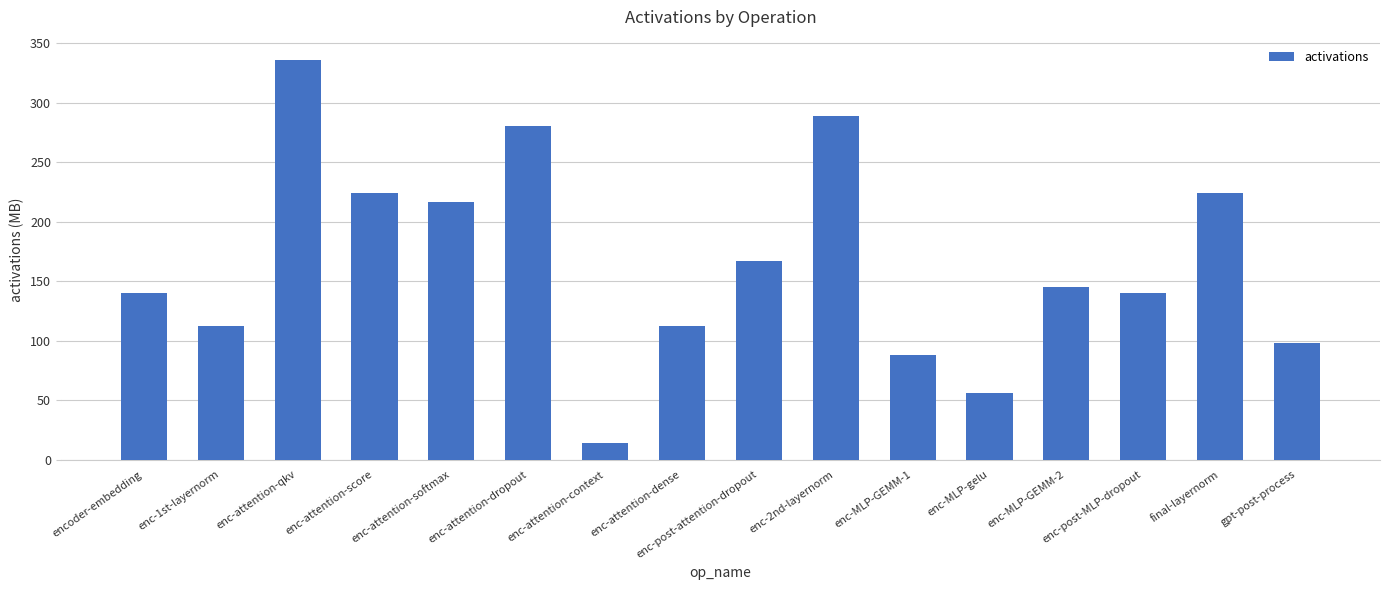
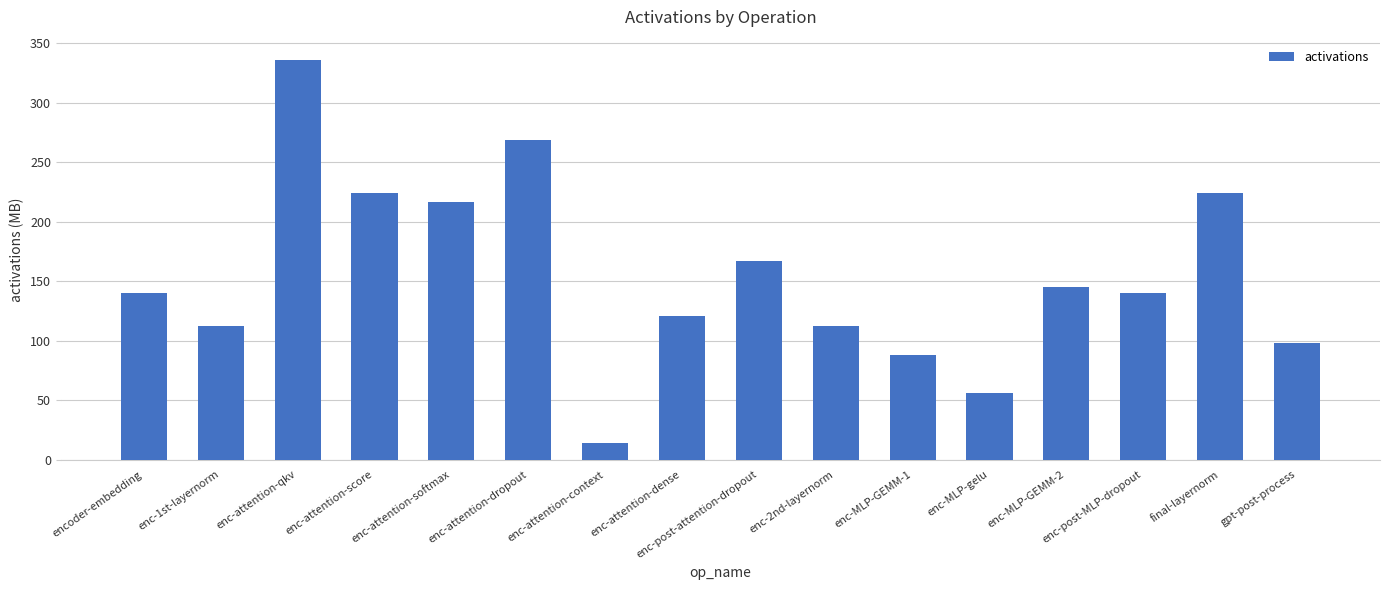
  {
    "encoder-embedding": 140,
    "enc-1st-layernorm": 112,
    "enc-attention-qkv": 336,
    "enc-attention-score": 224,
    "enc-attention-softmax": 217,
-   "enc-attention-dropout": 280,
+   "enc-attention-dropout": 268,
    "enc-attention-context": 14,
-   "enc-attention-dense": 112,
+   "enc-attention-dense": 121,
    "enc-post-attention-dropout": 167,
-   "enc-2nd-layernorm": 289,
+   "enc-2nd-layernorm": 112,
    "enc-MLP-GEMM-1": 88,
    "enc-MLP-gelu": 56,
    "enc-MLP-GEMM-2": 145,
    "enc-post-MLP-dropout": 140,
    "final-layernorm": 224,
    "gpt-post-process": 98
  }
